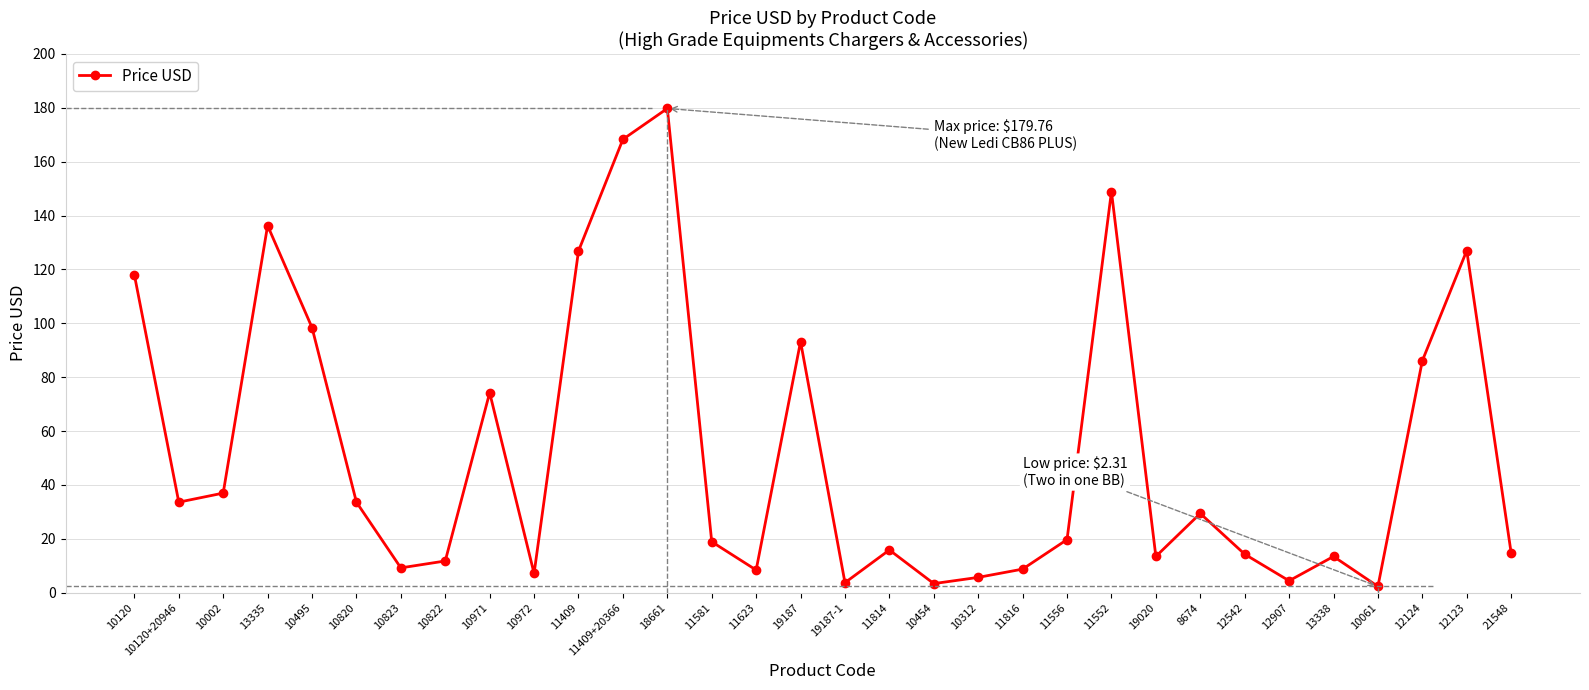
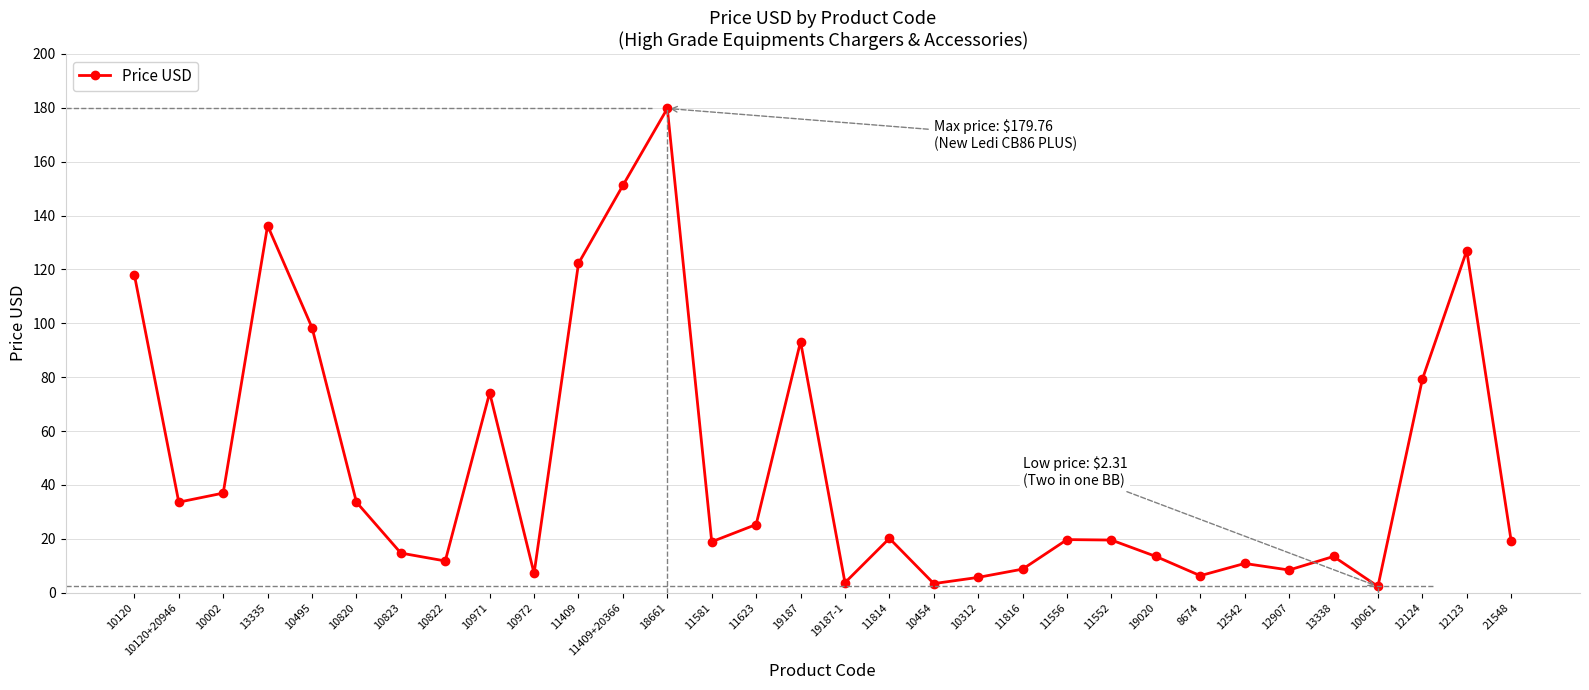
  {
    "10120": 118,
    "10120+20946": 34,
    "10002": 37,
    "13335": 136,
    "10495": 98,
    "10820": 34,
-   "10823": 9,
+   "10823": 15,
    "10822": 12,
    "10971": 74,
    "10972": 7,
-   "11409": 127,
-   "11409+20366": 168,
+   "11409": 122,
+   "11409+20366": 151,
    "11581": 19,
-   "11623": 8,
+   "11623": 25,
    "19187": 93,
    "19187-1": 4,
-   "11814": 16,
+   "11814": 20,
    "10454": 3,
    "10312": 6,
-   "11552": 149,
-   "8674": 29,
-   "12542": 14,
-   "12907": 4,
+   "11552": 20,
+   "8674": 6,
+   "12542": 11,
+   "12907": 8,
    "10061": 2,
-   "12124": 86,
+   "12124": 79,
    "12123": 127,
-   "21548": 15
+   "21548": 19
  }
